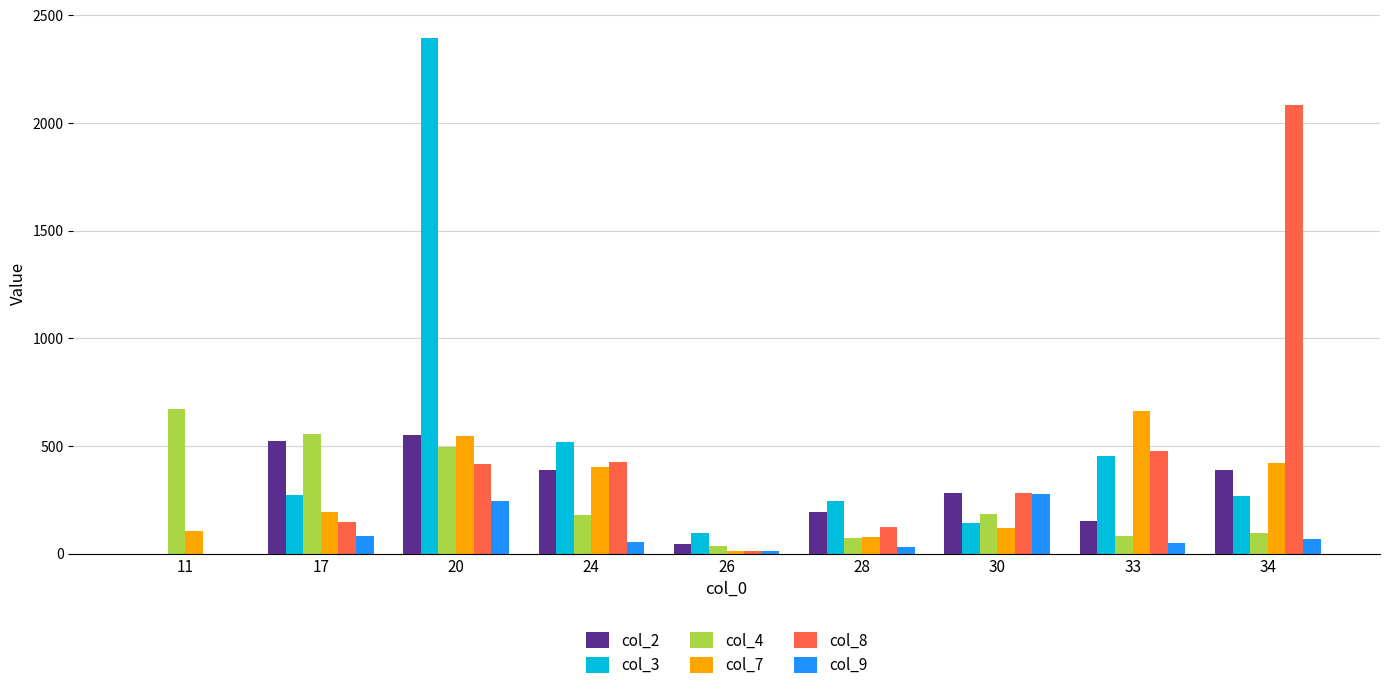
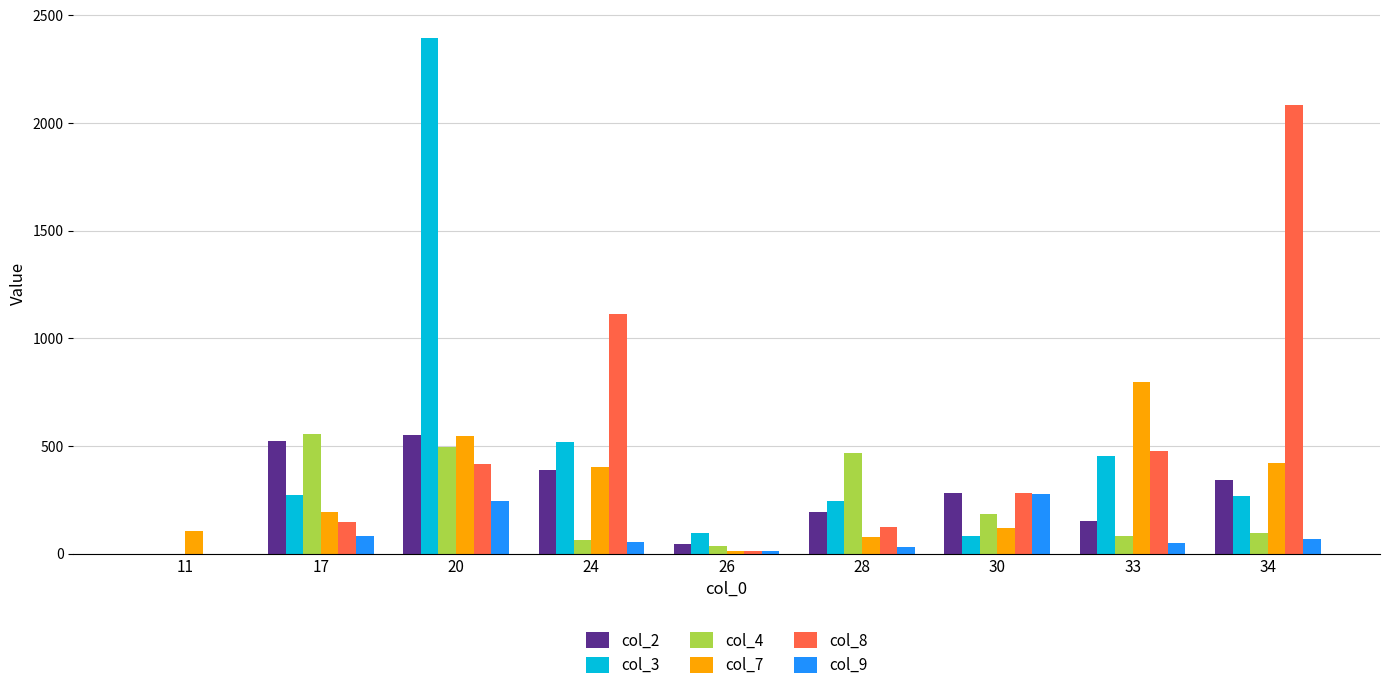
  {
    "col_2": {
      "11": 0,
      "17": 520,
      "20": 550,
      "24": 390,
      "26": 40,
      "28": 190,
      "30": 280,
      "33": 150,
-     "34": 390
+     "34": 340
    },
    "col_3": {
      "11": 0,
      "17": 270,
      "20": 2400,
      "24": 520,
      "26": 100,
      "28": 250,
-     "30": 140,
+     "30": 80,
      "33": 450,
      "34": 270
    },
    "col_4": {
-     "11": 670,
+     "11": 0,
      "17": 550,
      "20": 490,
-     "24": 180,
+     "24": 70,
      "26": 30,
-     "28": 70,
+     "28": 470,
      "30": 180,
      "33": 80,
      "34": 100
    },
    "col_7": {
      "11": 100,
      "17": 190,
      "20": 550,
      "24": 400,
      "26": 10,
      "28": 80,
      "30": 120,
-     "33": 660,
+     "33": 800,
      "34": 420
    },
    "col_8": {
      "11": 0,
      "17": 150,
      "20": 420,
-     "24": 430,
+     "24": 1110,
      "26": 10,
      "28": 120,
      "30": 280,
      "33": 470,
      "34": 2080
    },
    "col_9": {
      "11": 0,
      "17": 80,
      "20": 240,
      "24": 50,
      "26": 10,
      "28": 30,
      "30": 280,
      "33": 50,
      "34": 70
    }
  }
